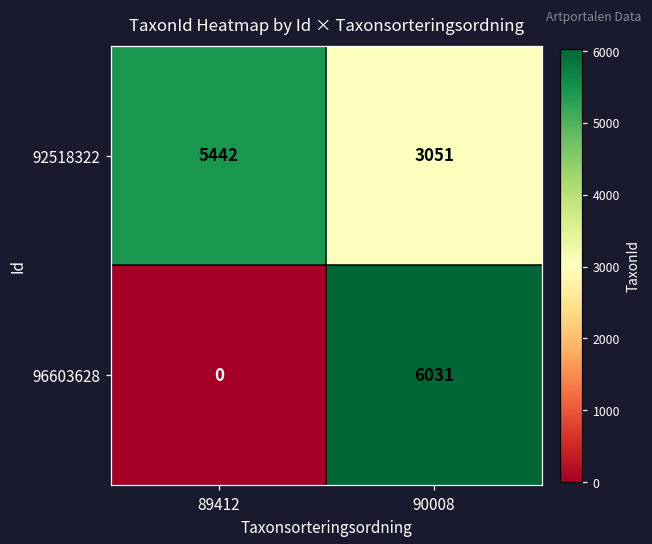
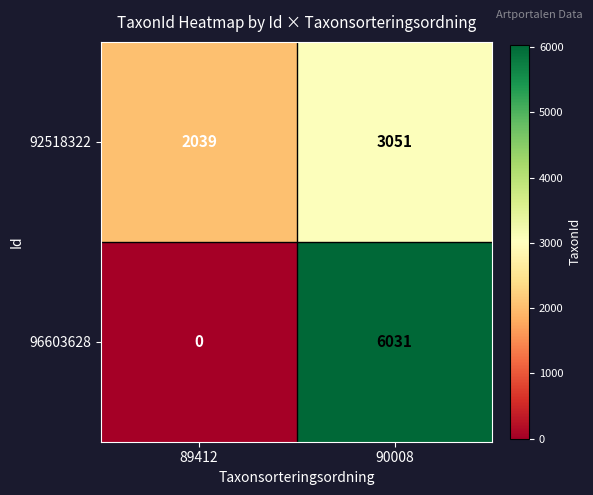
  {
    "92518322": {
-     "89412": 5442,
+     "89412": 2039,
      "90008": 3051
    },
    "96603628": {
      "89412": 0,
      "90008": 6031
    }
  }
